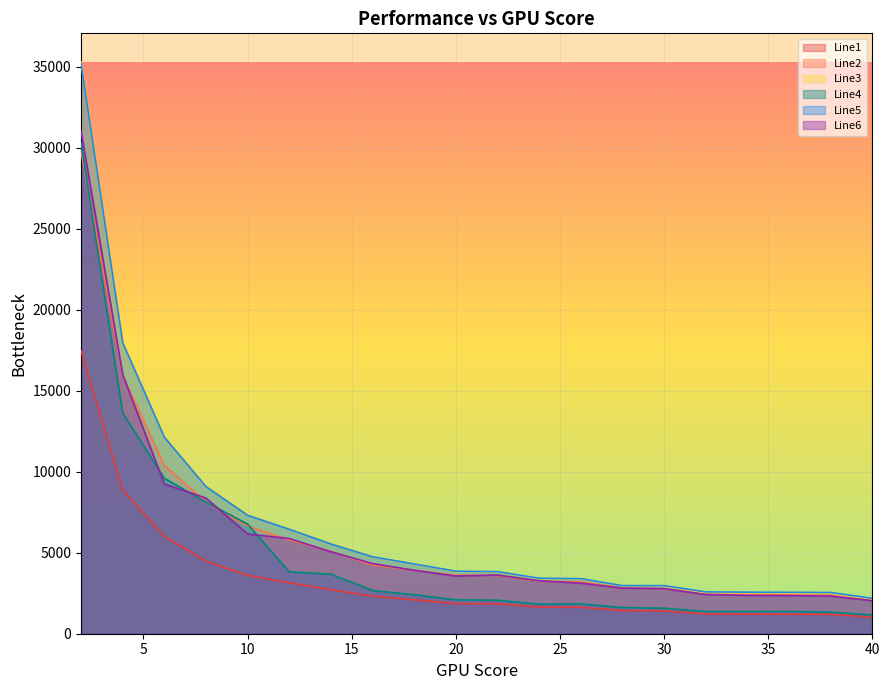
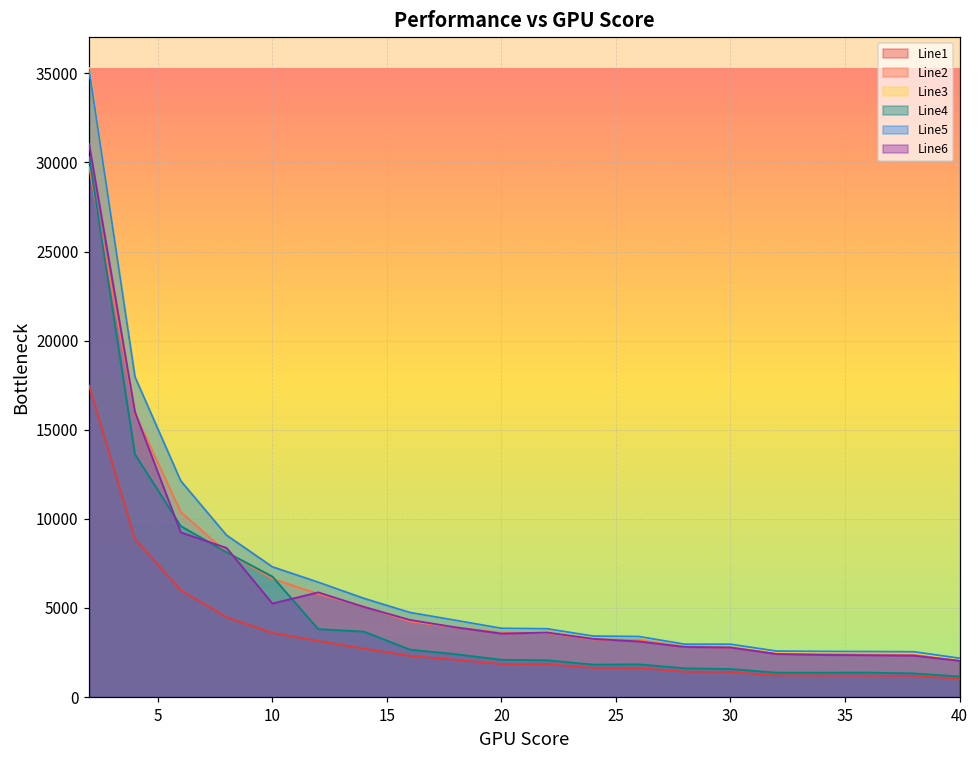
  {
    "Line4": {
      "20": 2100,
      "30": 1600
    },
    "Line6": {
-     "10": 6200
+     "10": 5200
    }
  }
